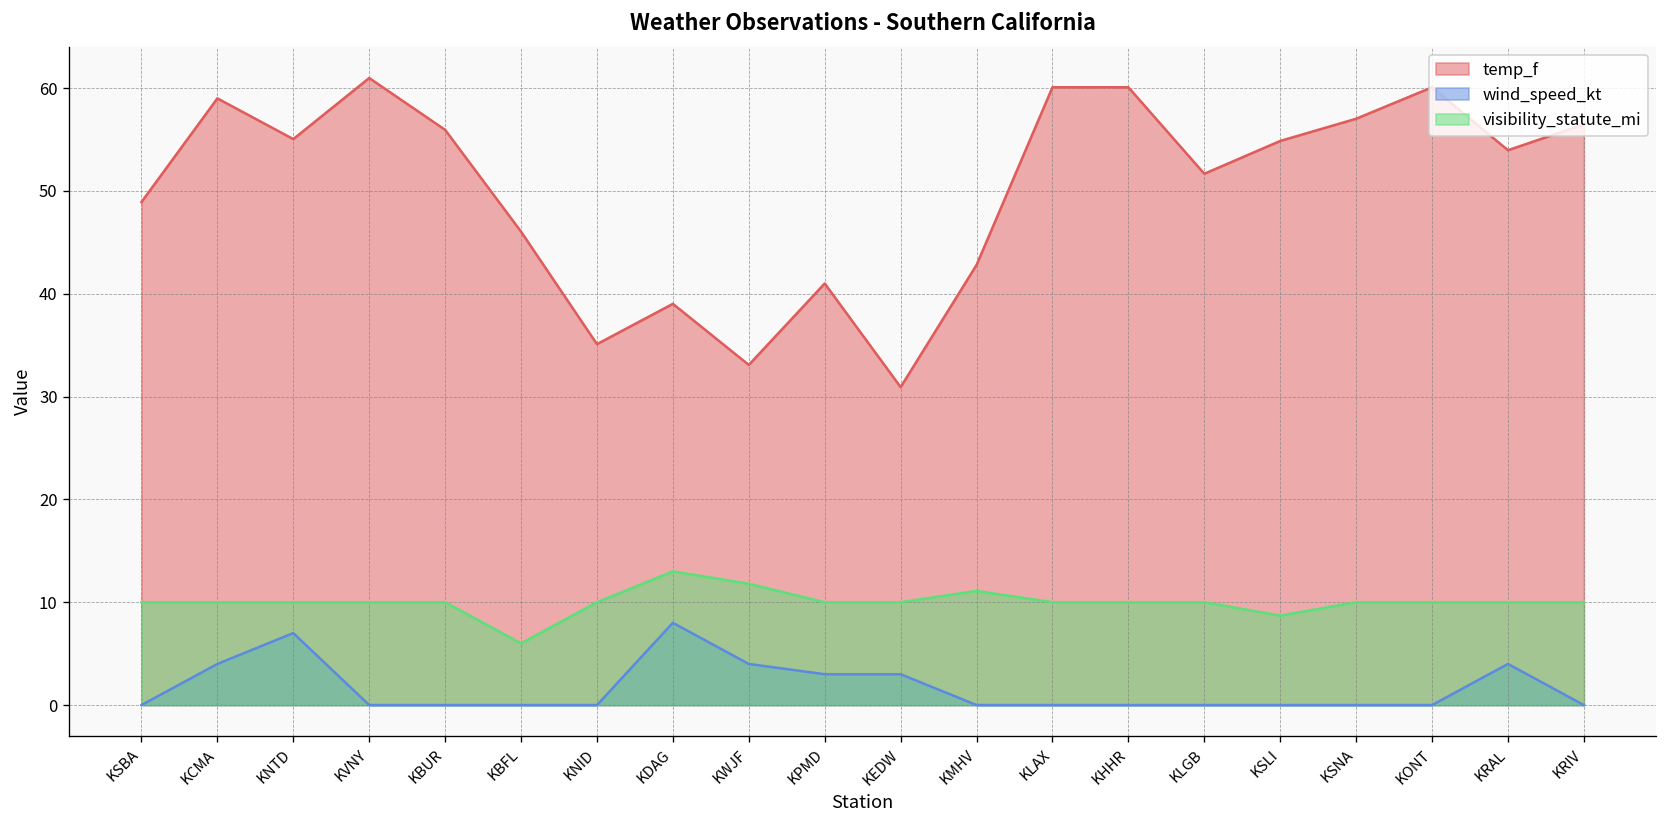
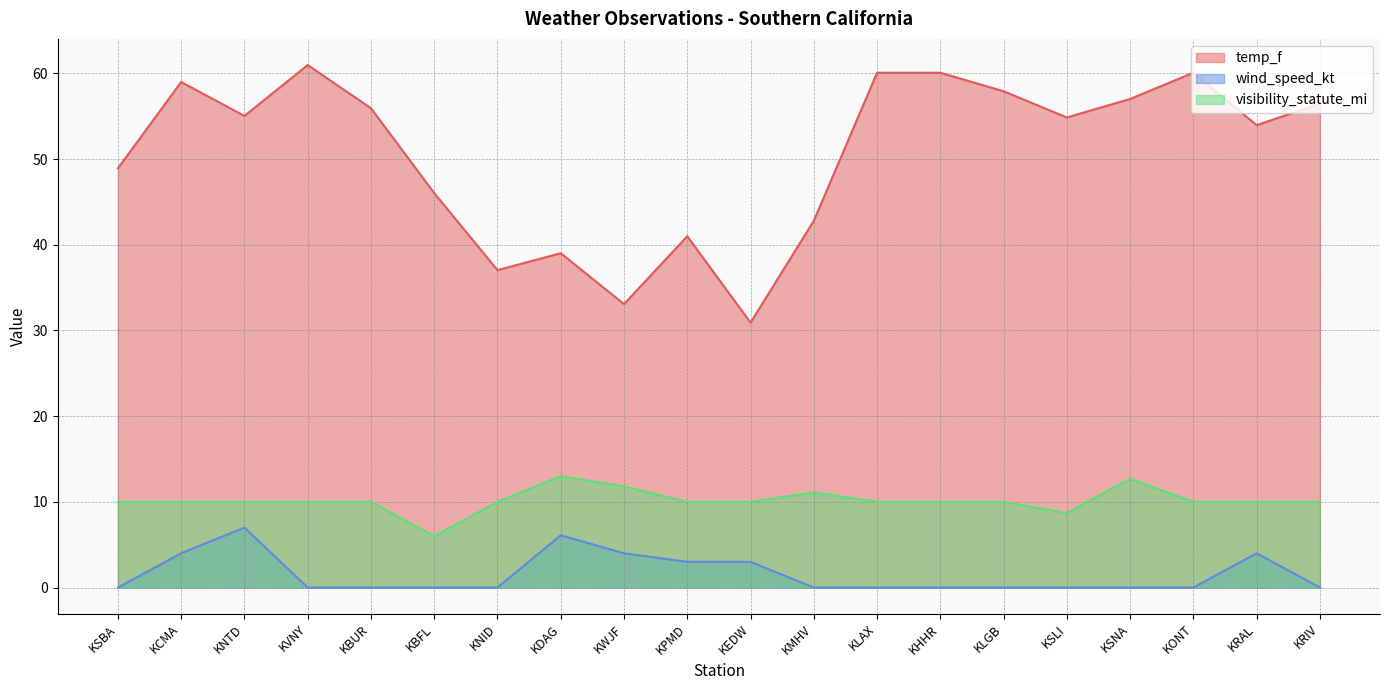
  {
    "temp_f": {
      "KSBA": 49,
      "KCMA": 59,
      "KNTD": 55,
      "KVNY": 61,
      "KBUR": 56,
      "KBFL": 46,
-     "KNID": 35,
+     "KNID": 37,
      "KDAG": 39,
      "KWJF": 33,
      "KPMD": 41,
      "KEDW": 31,
      "KMHV": 43,
      "KLAX": 60,
      "KHHR": 60,
-     "KLGB": 52,
+     "KLGB": 58,
      "KSLI": 55,
      "KSNA": 57,
      "KRAL": 54
    },
    "wind_speed_kt": {
      "KSBA": 0,
      "KCMA": 4,
      "KNTD": 7,
      "KVNY": 0,
      "KBUR": 0,
      "KBFL": 0,
      "KNID": 0,
-     "KDAG": 8,
+     "KDAG": 6,
      "KWJF": 4,
      "KPMD": 3,
      "KEDW": 3,
      "KMHV": 0,
      "KLAX": 0,
      "KHHR": 0,
      "KLGB": 0,
      "KSLI": 0,
      "KSNA": 0,
      "KONT": 0,
      "KRAL": 4,
      "KRIV": 0
    },
    "visibility_statute_mi": {
      "KSBA": 10,
      "KCMA": 10,
      "KNTD": 10,
      "KVNY": 10,
      "KBUR": 10,
      "KBFL": 6,
      "KNID": 10,
      "KDAG": 13,
      "KWJF": 12,
      "KPMD": 10,
      "KEDW": 10,
      "KMHV": 11,
      "KLAX": 10,
      "KHHR": 10,
      "KLGB": 10,
      "KSLI": 9,
-     "KSNA": 10,
+     "KSNA": 13,
      "KONT": 10,
      "KRAL": 10,
      "KRIV": 10
    }
  }
